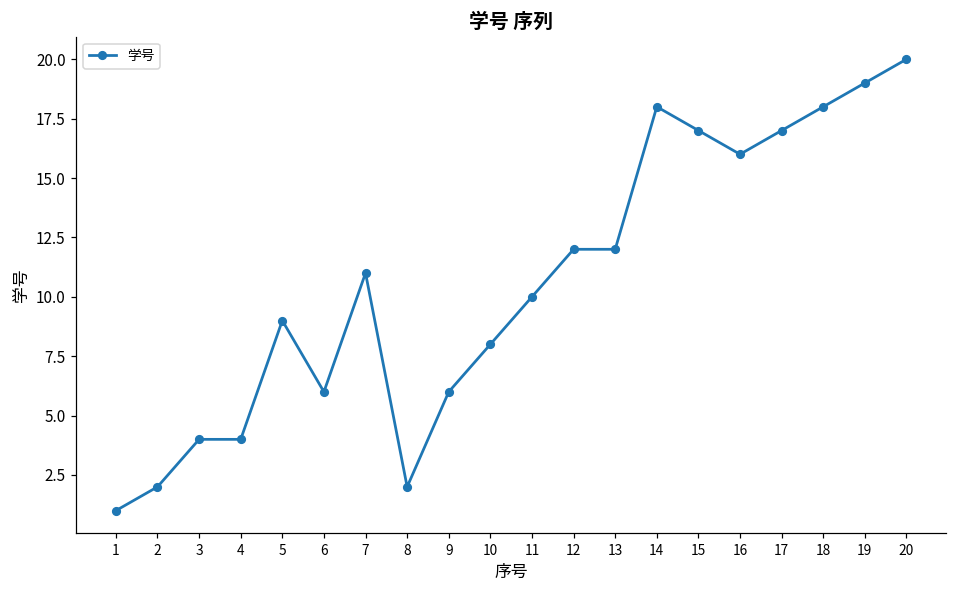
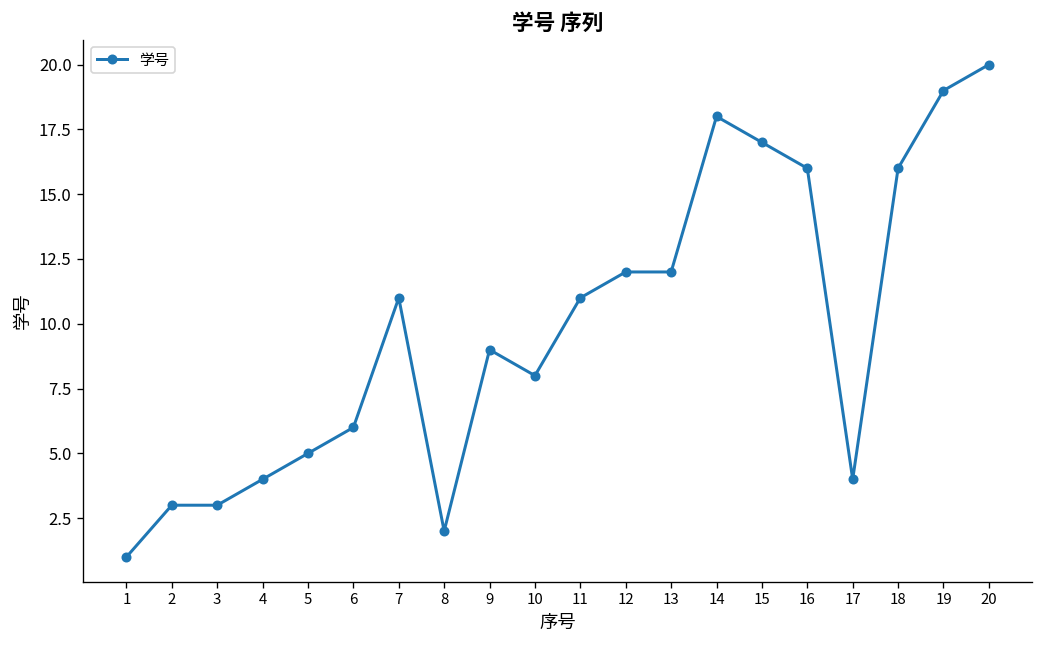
  {
    "1": 1,
-   "2": 2,
-   "3": 4,
+   "2": 3,
+   "3": 3,
    "4": 4,
-   "5": 9,
+   "5": 5,
    "6": 6,
    "7": 11,
    "8": 2,
-   "9": 6,
+   "9": 9,
    "10": 8,
-   "11": 10,
+   "11": 11,
    "12": 12,
    "13": 12,
    "14": 18,
    "15": 17,
    "16": 16,
-   "17": 17,
-   "18": 18,
+   "17": 4,
+   "18": 16,
    "19": 19,
    "20": 20
  }
